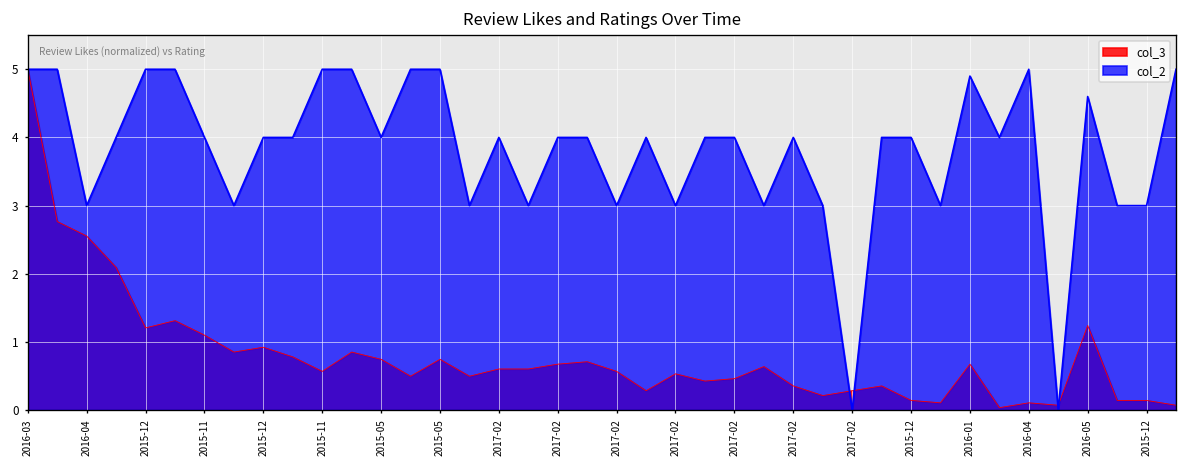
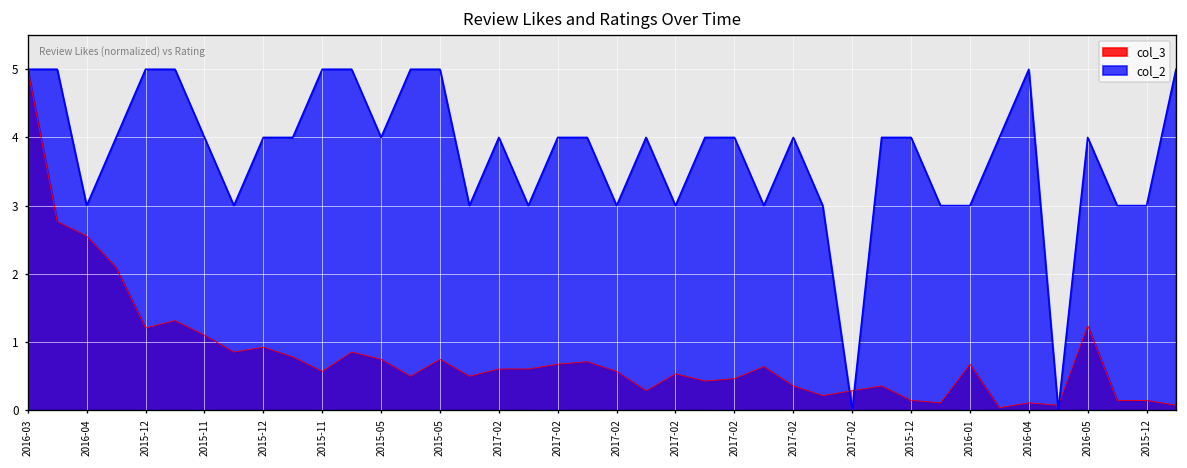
  {
    "col_3": {
      "2016-01": 0.7,
      "2016-05": 1.2
    },
    "col_2": {
-     "2016-01": 4.9,
-     "2016-05": 4.6
+     "2016-01": 3.0,
+     "2016-05": 4.0
    }
  }
